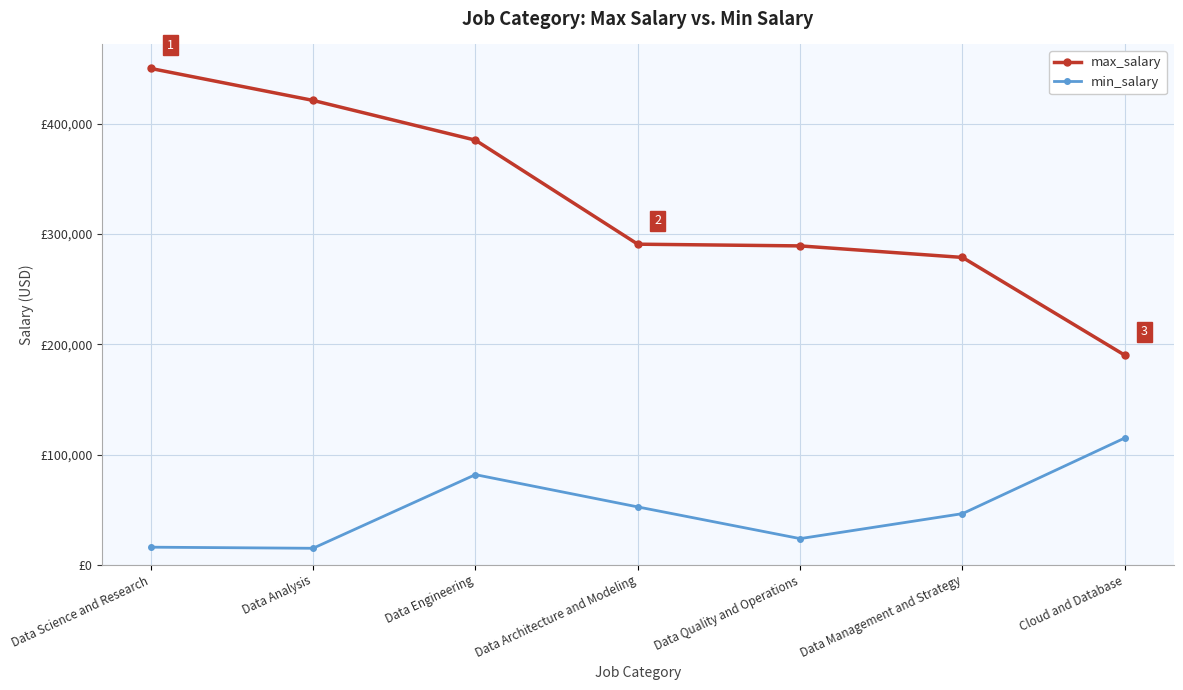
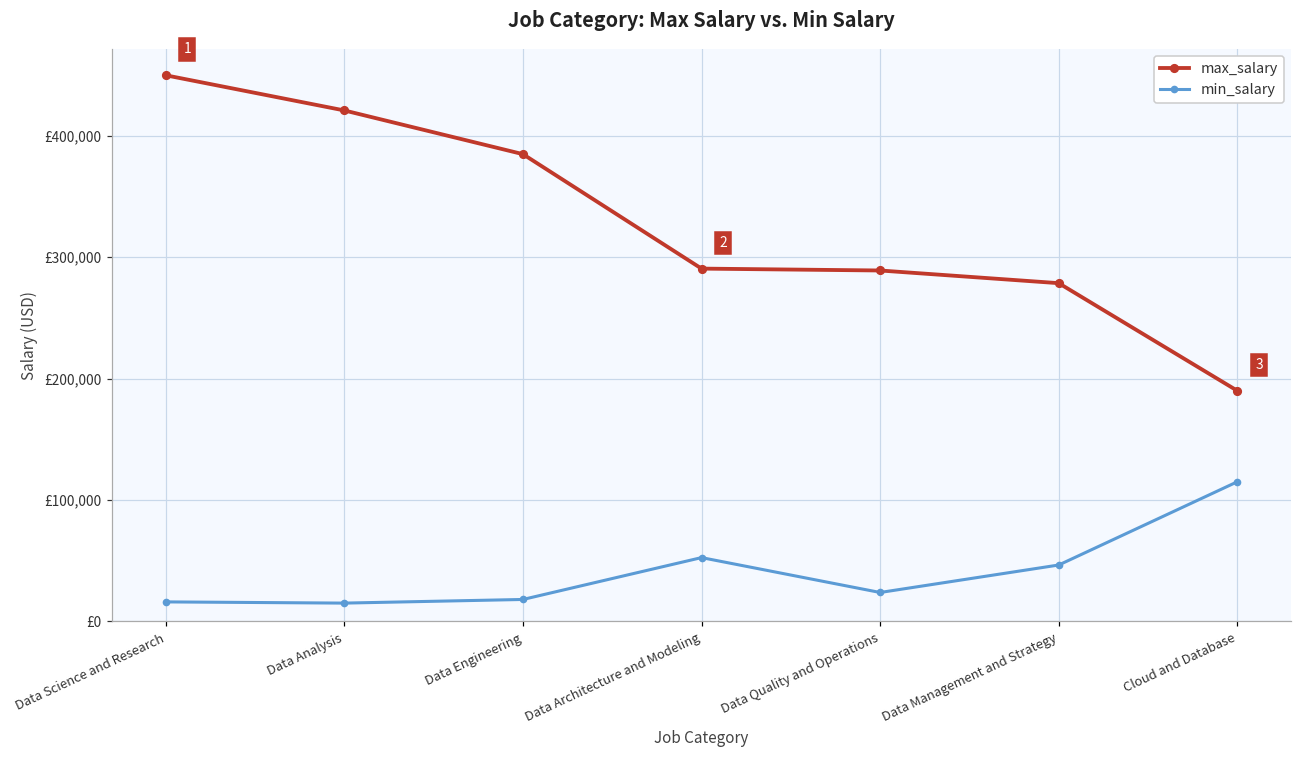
  {
    "max_salary": {
      "Data Analysis": "£421,000",
      "Data Engineering": "£385,000",
      "Data Quality and Operations": "£289,000",
      "Data Management and Strategy": "£279,000"
    },
    "min_salary": {
      "Data Science and Research": "£16,000",
      "Data Analysis": "£15,000",
-     "Data Engineering": "£82,000",
+     "Data Engineering": "£18,000",
      "Data Architecture and Modeling": "£53,000",
      "Data Quality and Operations": "£24,000",
      "Data Management and Strategy": "£46,000",
      "Cloud and Database": "£115,000"
    }
  }
